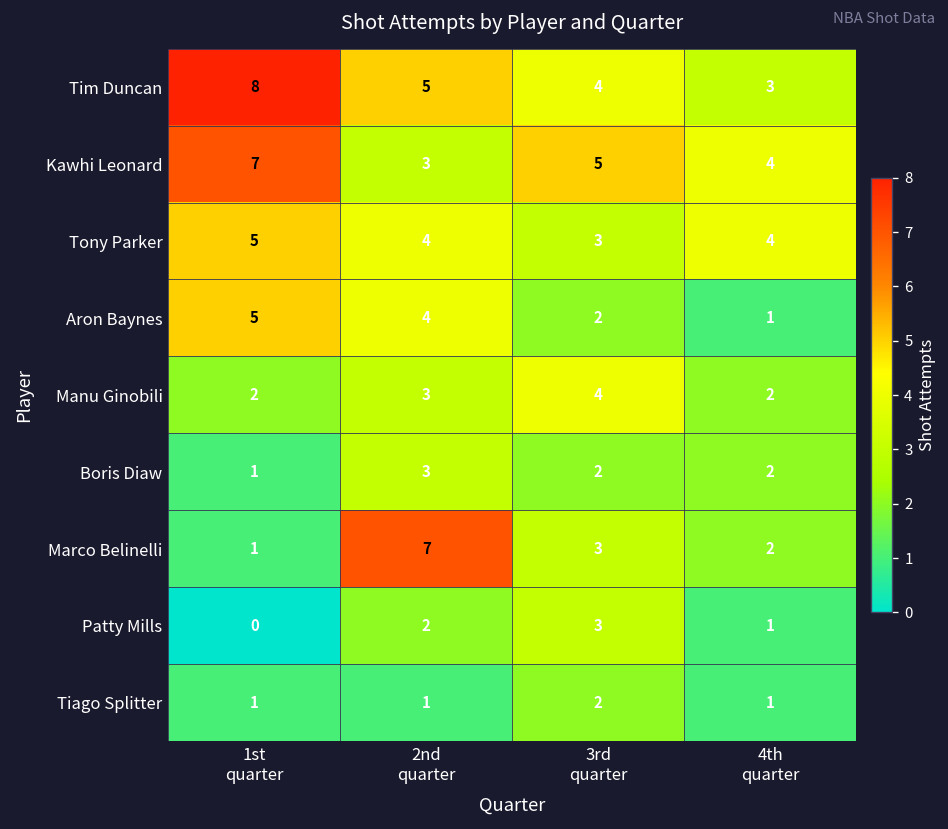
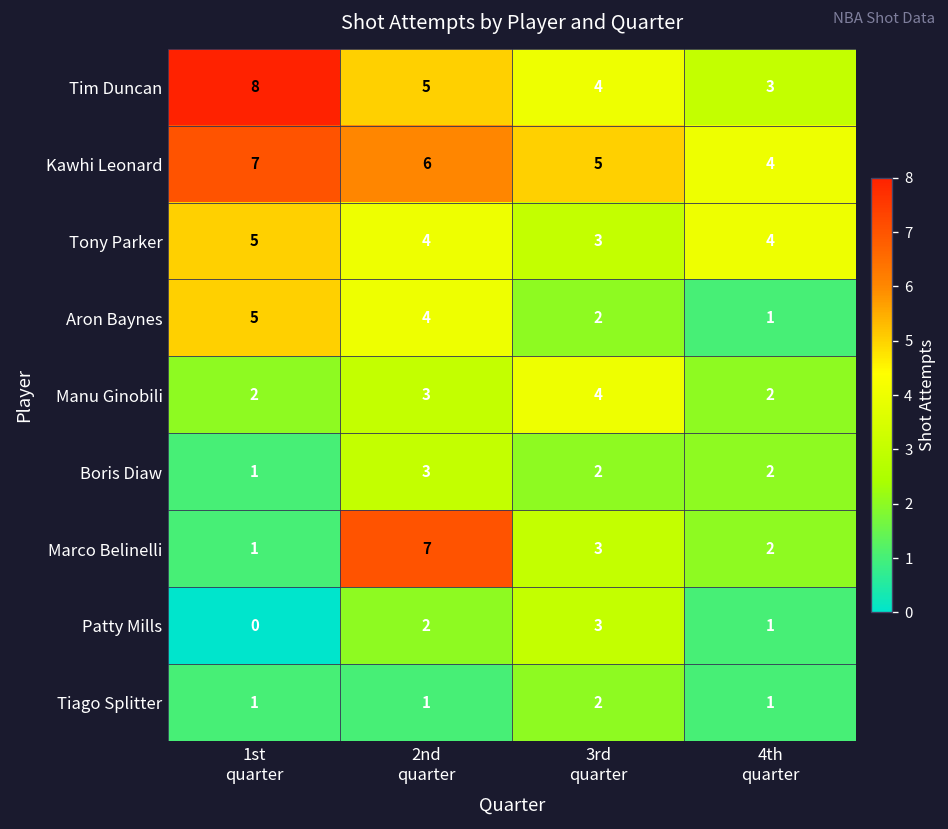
  {
    "Tim Duncan": {
      "1st quarter": 8,
      "2nd quarter": 5,
      "3rd quarter": 4,
      "4th quarter": 3
    },
    "Kawhi Leonard": {
      "1st quarter": 7,
-     "2nd quarter": 3,
+     "2nd quarter": 6,
      "3rd quarter": 5,
      "4th quarter": 4
    },
    "Tony Parker": {
      "1st quarter": 5,
      "2nd quarter": 4,
      "3rd quarter": 3,
      "4th quarter": 4
    },
    "Aron Baynes": {
      "1st quarter": 5,
      "2nd quarter": 4,
      "3rd quarter": 2,
      "4th quarter": 1
    },
    "Manu Ginobili": {
      "1st quarter": 2,
      "2nd quarter": 3,
      "3rd quarter": 4,
      "4th quarter": 2
    },
    "Boris Diaw": {
      "1st quarter": 1,
      "2nd quarter": 3,
      "3rd quarter": 2,
      "4th quarter": 2
    },
    "Marco Belinelli": {
      "1st quarter": 1,
      "2nd quarter": 7,
      "3rd quarter": 3,
      "4th quarter": 2
    },
    "Patty Mills": {
      "1st quarter": 0,
      "2nd quarter": 2,
      "3rd quarter": 3,
      "4th quarter": 1
    },
    "Tiago Splitter": {
      "1st quarter": 1,
      "2nd quarter": 1,
      "3rd quarter": 2,
      "4th quarter": 1
    }
  }
